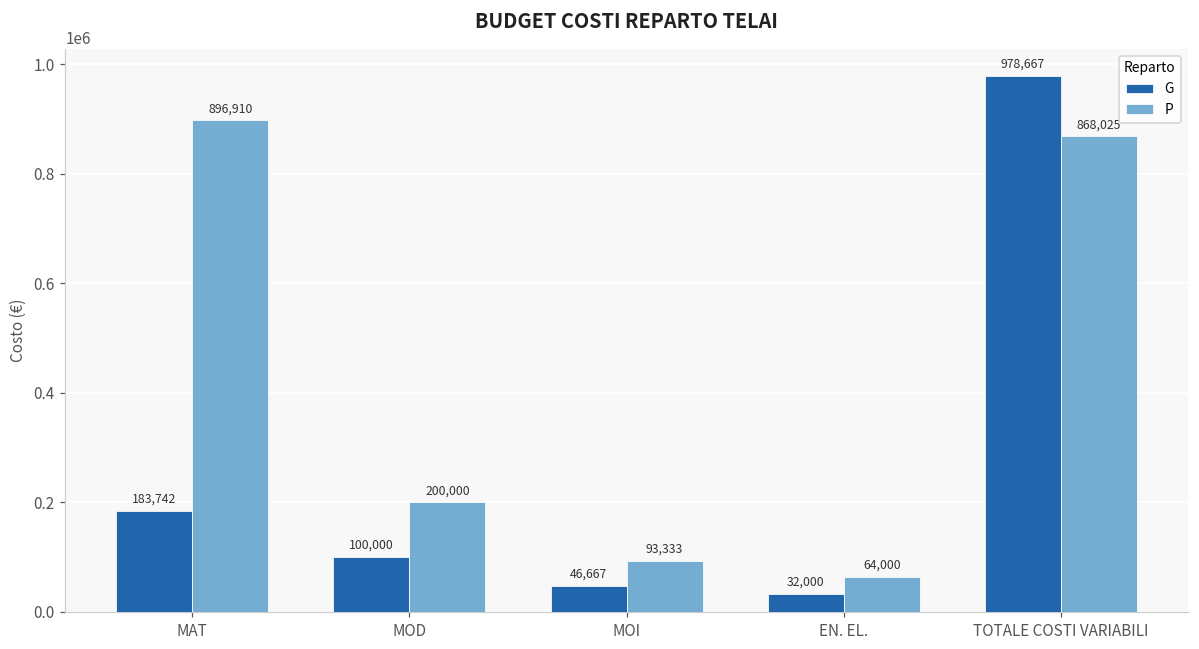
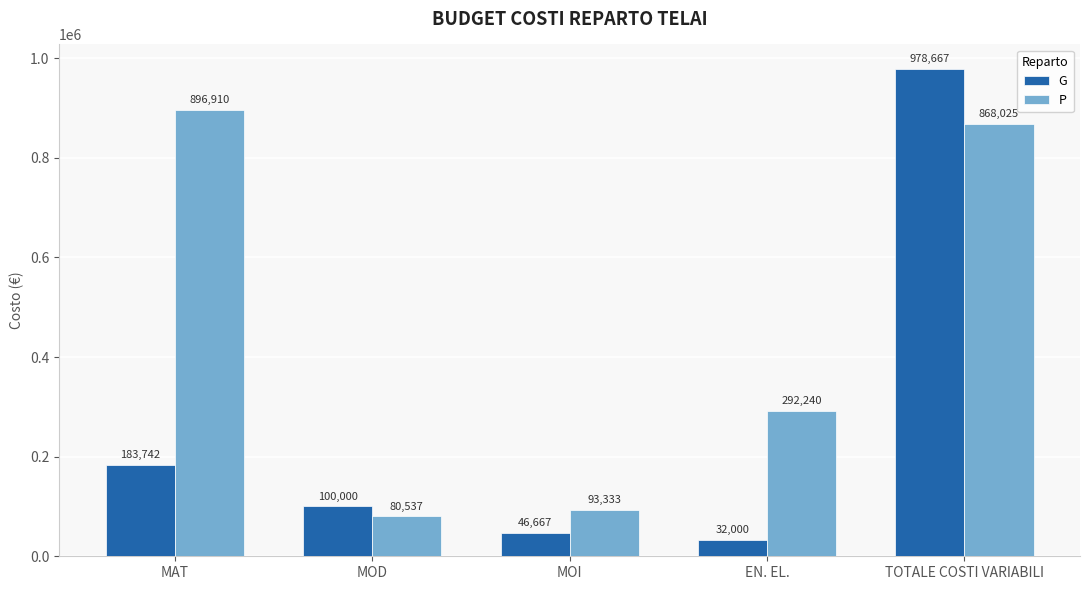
  {
    "G": {
      "MAT": "183,742",
      "MOD": "100,000",
      "MOI": "46,667",
      "EN. EL.": "32,000",
      "TOTALE COSTI VARIABILI": "978,667"
    },
    "P": {
      "MAT": "896,910",
-     "MOD": "200,000",
+     "MOD": "80,537",
      "MOI": "93,333",
-     "EN. EL.": "64,000"
+     "EN. EL.": "292,240"
    }
  }
